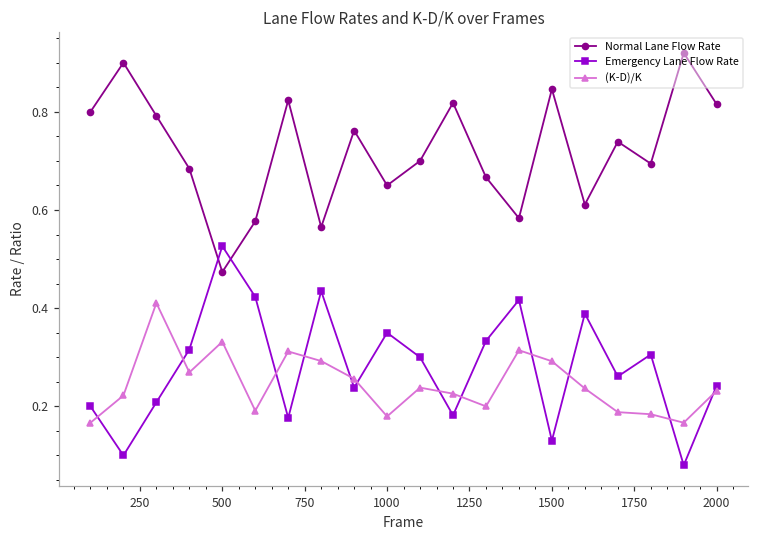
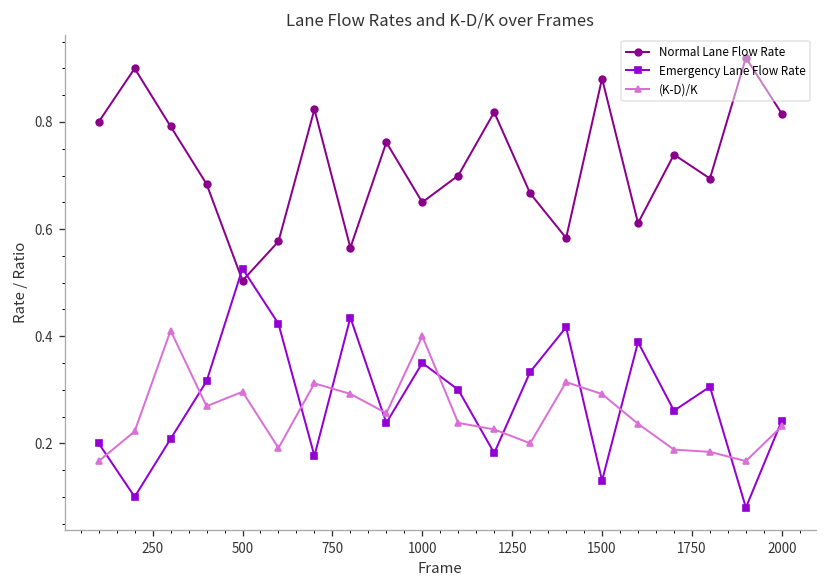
  {
    "Normal Lane Flow Rate": {
-     "500": 0.47,
+     "500": 0.50,
      "1000": 0.65,
-     "1500": 0.85,
+     "1500": 0.88,
      "2000": 0.82
    },
    "Emergency Lane Flow Rate": {
      "500": 0.53,
      "1000": 0.35,
      "1500": 0.13,
      "2000": 0.24
    },
    "(K-D)/K": {
-     "500": 0.33,
-     "1000": 0.18,
+     "500": 0.30,
+     "1000": 0.40,
      "1500": 0.29,
      "2000": 0.23
    }
  }
